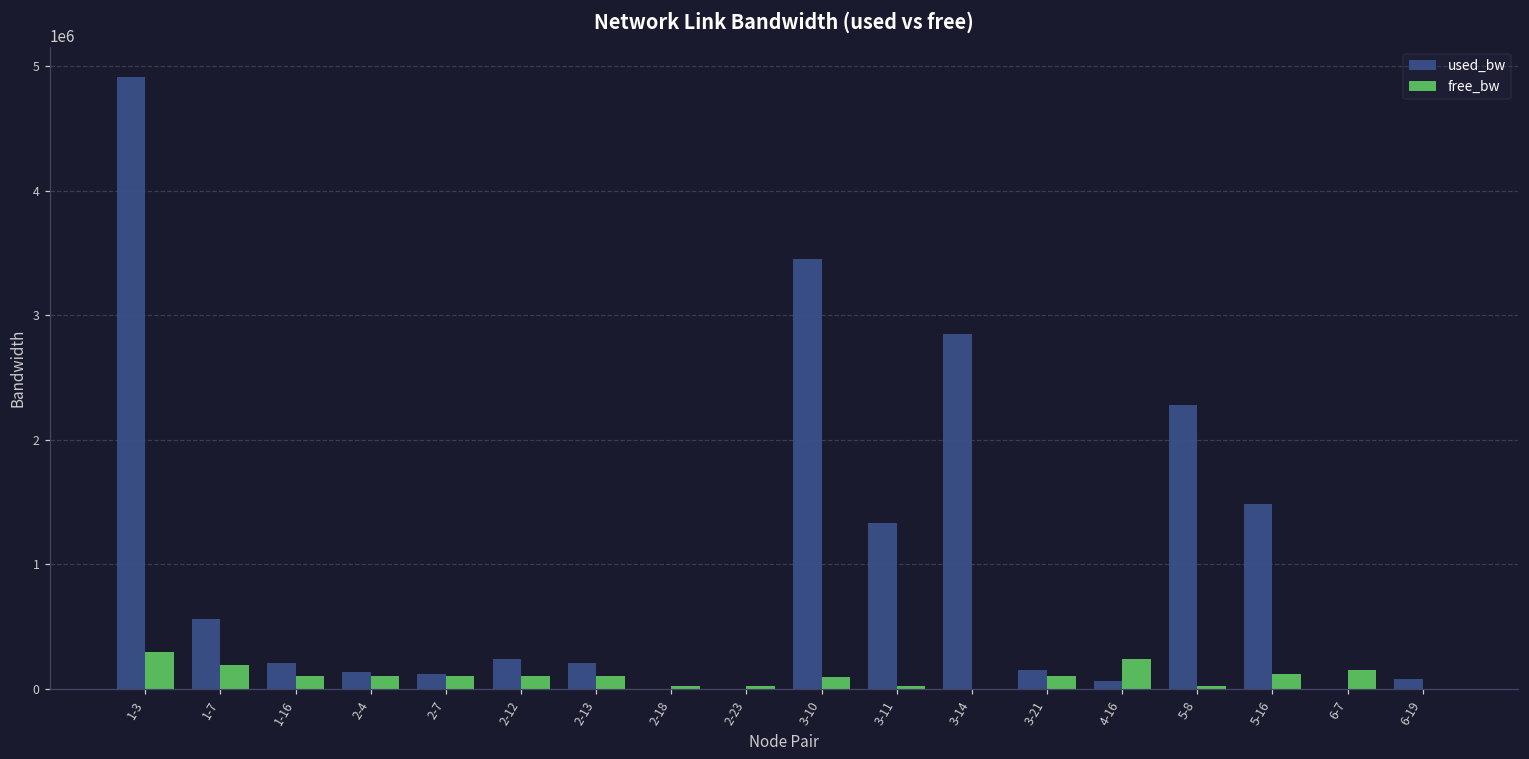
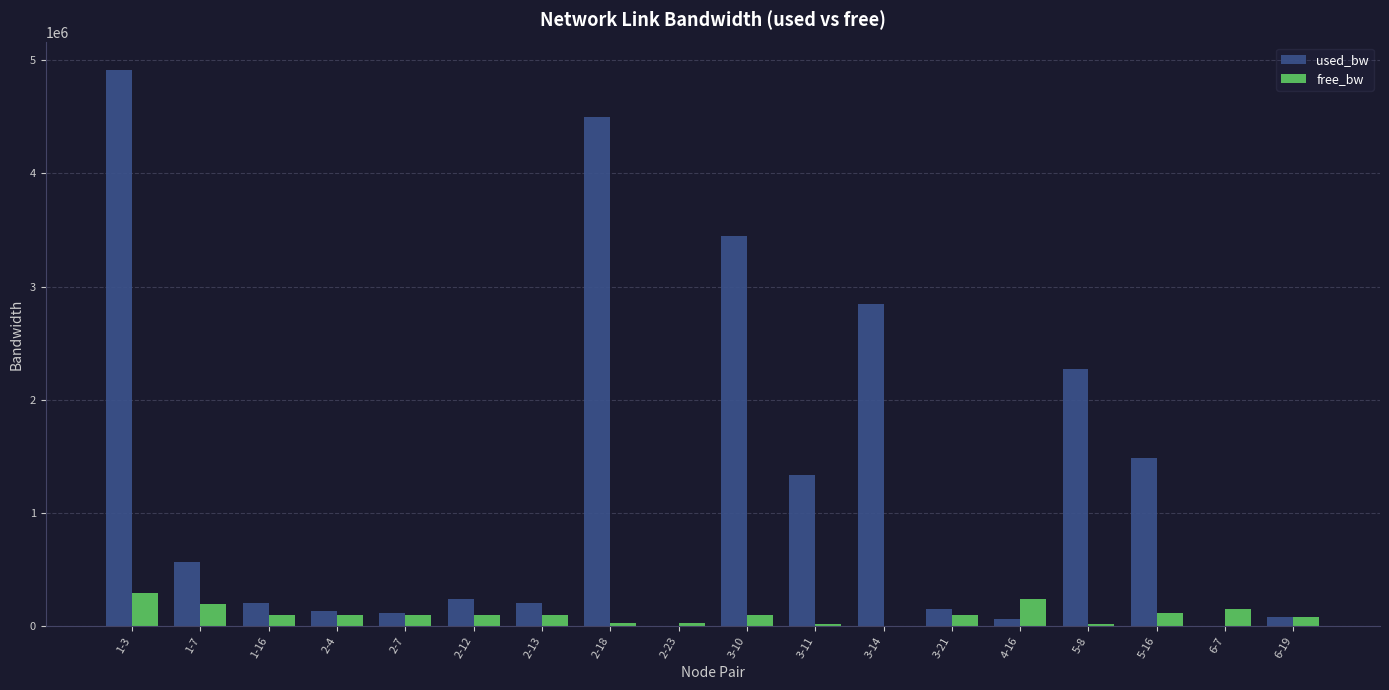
  {
    "used_bw": {
      "1-3": 4910000,
      "1-7": 560000,
      "1-16": 210000,
      "2-4": 130000,
      "2-7": 120000,
      "2-12": 240000,
      "2-13": 210000,
-     "2-18": 0,
+     "2-18": 4490000,
      "3-10": 3450000,
      "3-11": 1330000,
      "3-14": 2850000,
      "3-21": 150000,
      "4-16": 60000,
      "5-8": 2280000,
      "5-16": 1490000,
      "6-19": 80000
    },
    "free_bw": {
      "1-3": 290000,
      "1-7": 190000,
      "1-16": 100000,
      "2-4": 100000,
      "2-7": 100000,
      "2-12": 100000,
      "2-13": 100000,
      "2-18": 20000,
      "2-23": 20000,
      "3-10": 100000,
      "3-11": 20000,
      "3-21": 100000,
      "4-16": 240000,
      "5-8": 20000,
      "5-16": 120000,
      "6-7": 150000,
-     "6-19": 0
+     "6-19": 80000
    }
  }
